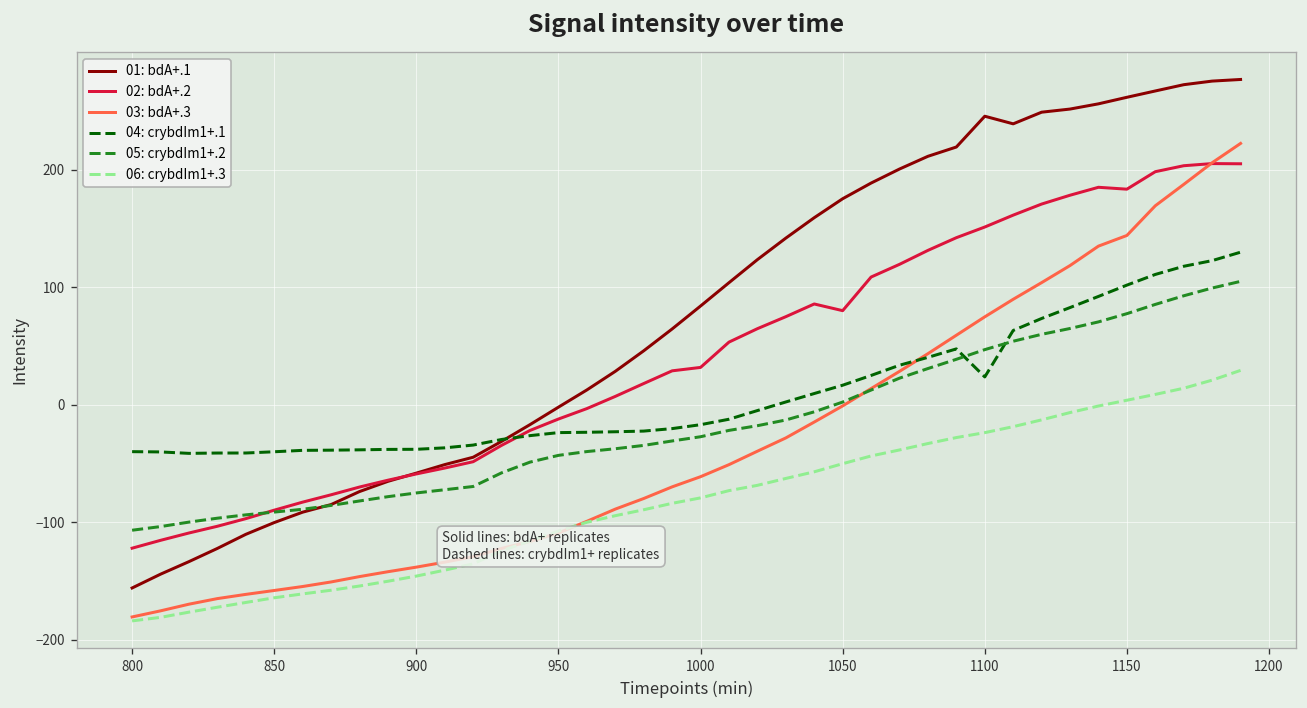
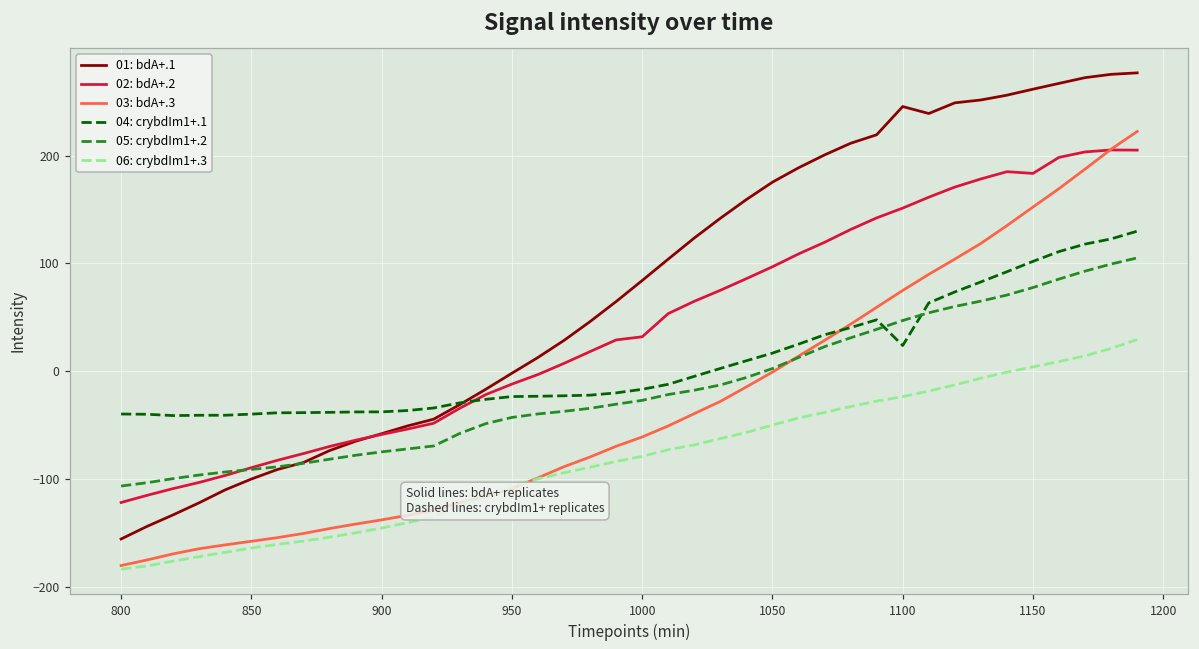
  {
    "01: bdA+.1": {
      "800": -160,
      "850": -100,
      "950": 0,
      "1000": 80,
      "1050": 180,
      "1100": 250,
      "1150": 260
    },
    "02: bdA+.2": {
      "800": -120,
      "950": -10,
      "1000": 30,
-     "1050": 80,
+     "1050": 100,
      "1100": 150,
      "1150": 180
    },
    "03: bdA+.3": {
      "800": -180,
      "850": -160,
      "900": -140,
      "1000": -60,
      "1050": 0,
      "1100": 70,
-     "1150": 140
+     "1150": 150
    },
    "04: crybdIm1+.1": {
      "800": -40,
      "850": -40,
      "900": -40,
      "950": -20,
      "1000": -20,
      "1050": 20,
      "1100": 20,
      "1150": 100
    },
    "05: crybdIm1+.2": {
      "800": -110,
      "900": -80,
      "950": -40,
      "1000": -30,
      "1050": 0,
      "1100": 50,
      "1150": 80
    },
    "06: crybdIm1+.3": {
      "800": -180,
      "850": -160,
      "900": -150,
      "1000": -80,
      "1050": -50,
      "1100": -20,
      "1150": 0
    }
  }
